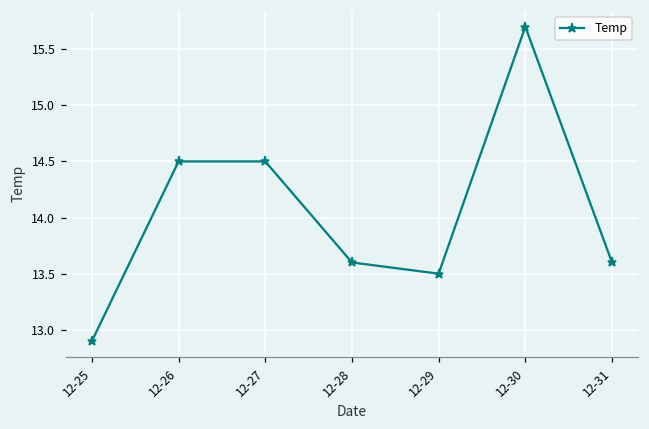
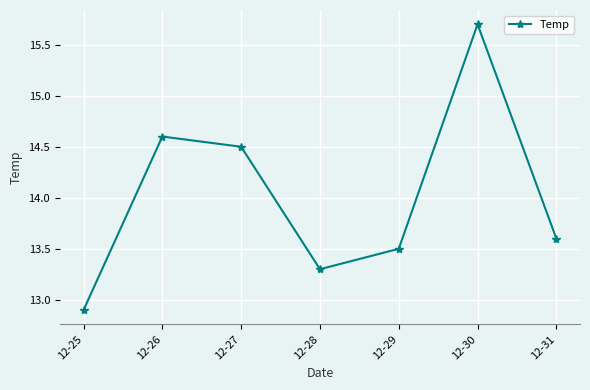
  {
    "12-25": 12.9,
-   "12-26": 14.5,
+   "12-26": 14.6,
    "12-27": 14.5,
-   "12-28": 13.6,
+   "12-28": 13.3,
    "12-29": 13.5,
    "12-30": 15.7,
    "12-31": 13.6
  }
